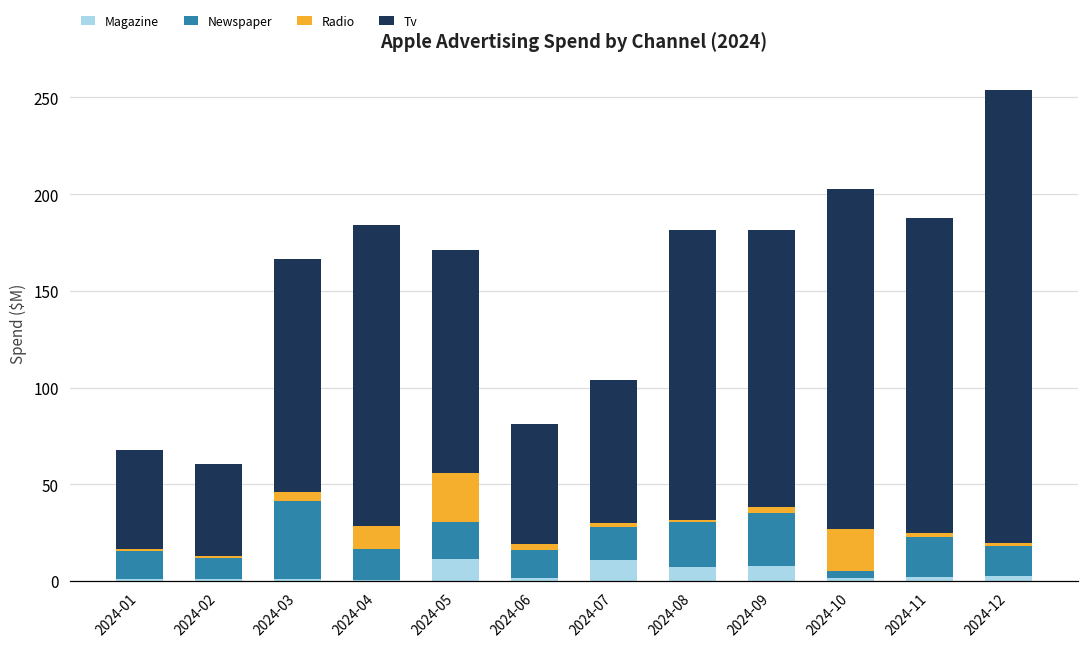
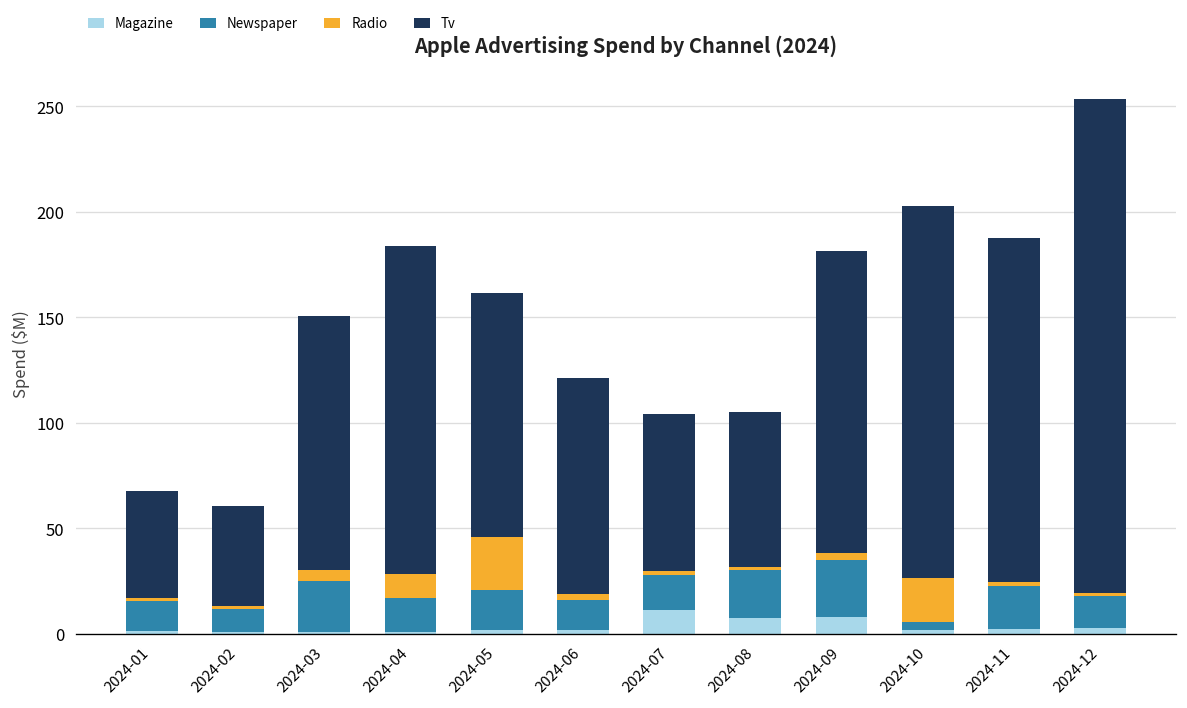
  {
    "Magazine": {
-     "2024-05": 12,
+     "2024-05": 2,
      "2024-06": 2,
      "2024-07": 11,
      "2024-08": 7,
      "2024-09": 8,
      "2024-10": 2,
      "2024-11": 2,
      "2024-12": 3
    },
    "Newspaper": {
      "2024-01": 14,
      "2024-02": 11,
-     "2024-03": 40,
+     "2024-03": 24,
      "2024-04": 16,
      "2024-05": 19,
      "2024-06": 14,
      "2024-07": 17,
      "2024-08": 23,
      "2024-09": 27,
      "2024-10": 4,
      "2024-11": 21,
      "2024-12": 15
    },
    "Radio": {
      "2024-03": 5,
      "2024-04": 12,
      "2024-05": 25,
      "2024-06": 3,
      "2024-07": 2,
      "2024-09": 3,
      "2024-10": 21,
      "2024-11": 2
    },
    "Tv": {
      "2024-01": 51,
      "2024-02": 47,
      "2024-03": 120,
      "2024-04": 155,
      "2024-05": 116,
-     "2024-06": 62,
+     "2024-06": 102,
      "2024-07": 74,
-     "2024-08": 150,
+     "2024-08": 73,
      "2024-09": 143,
      "2024-10": 176,
      "2024-11": 163,
      "2024-12": 234
    }
  }
